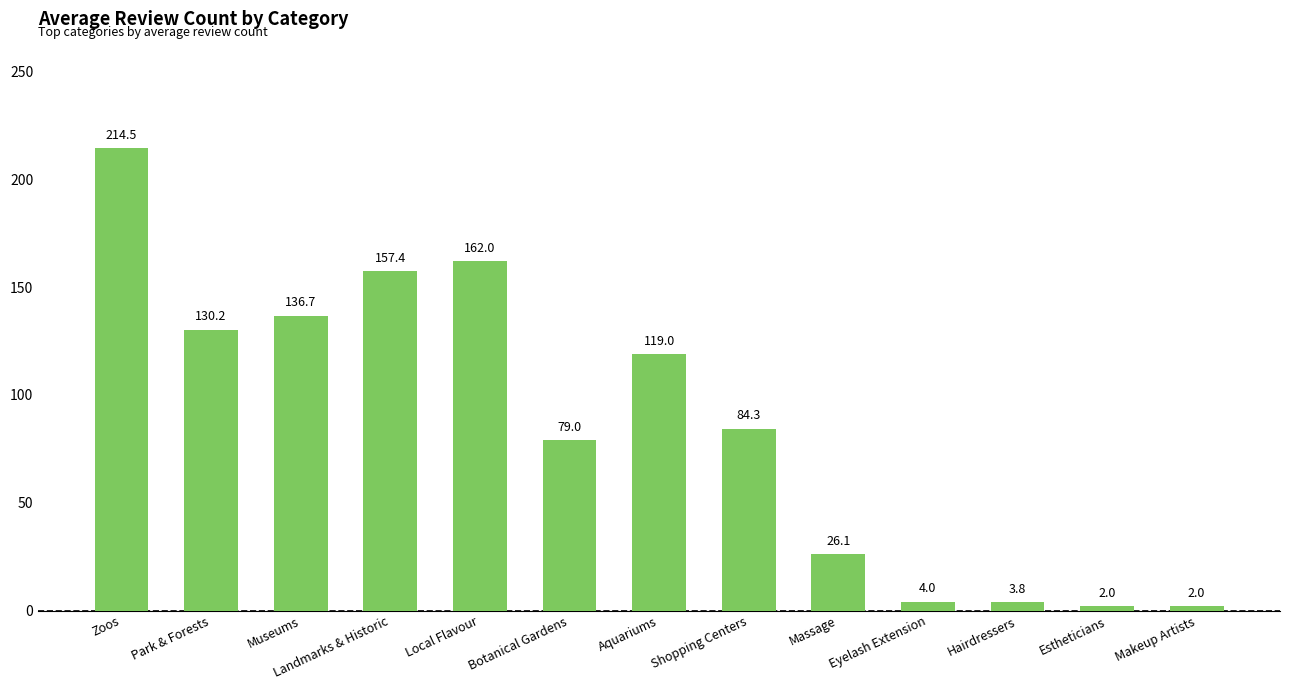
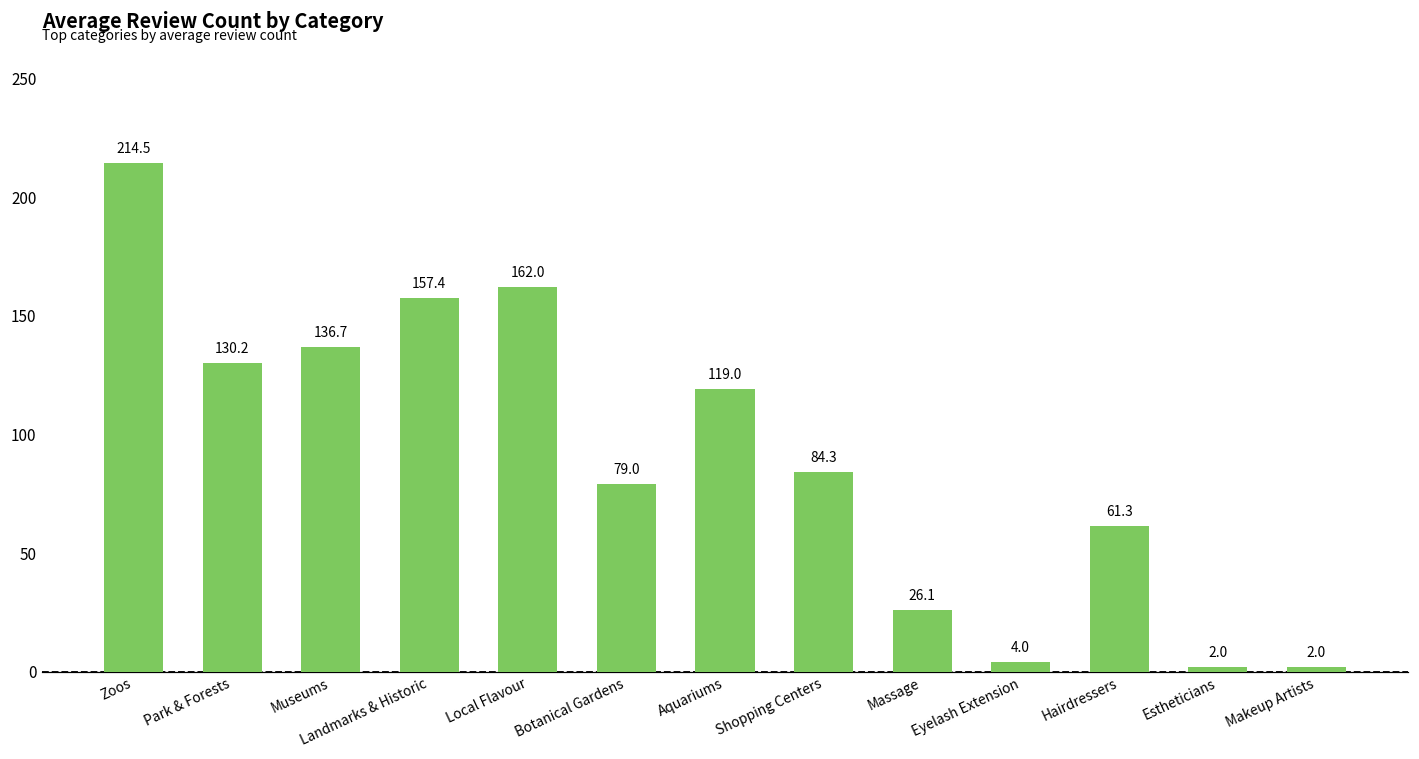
  {
    "Zoos": 214.5,
    "Park & Forests": 130.2,
    "Museums": 136.7,
    "Landmarks & Historic": 157.4,
    "Local Flavour": 162.0,
    "Botanical Gardens": 79.0,
    "Aquariums": 119.0,
    "Shopping Centers": 84.3,
    "Massage": 26.1,
    "Eyelash Extension": 4.0,
-   "Hairdressers": 3.8,
+   "Hairdressers": 61.3,
    "Estheticians": 2.0,
    "Makeup Artists": 2.0
  }
